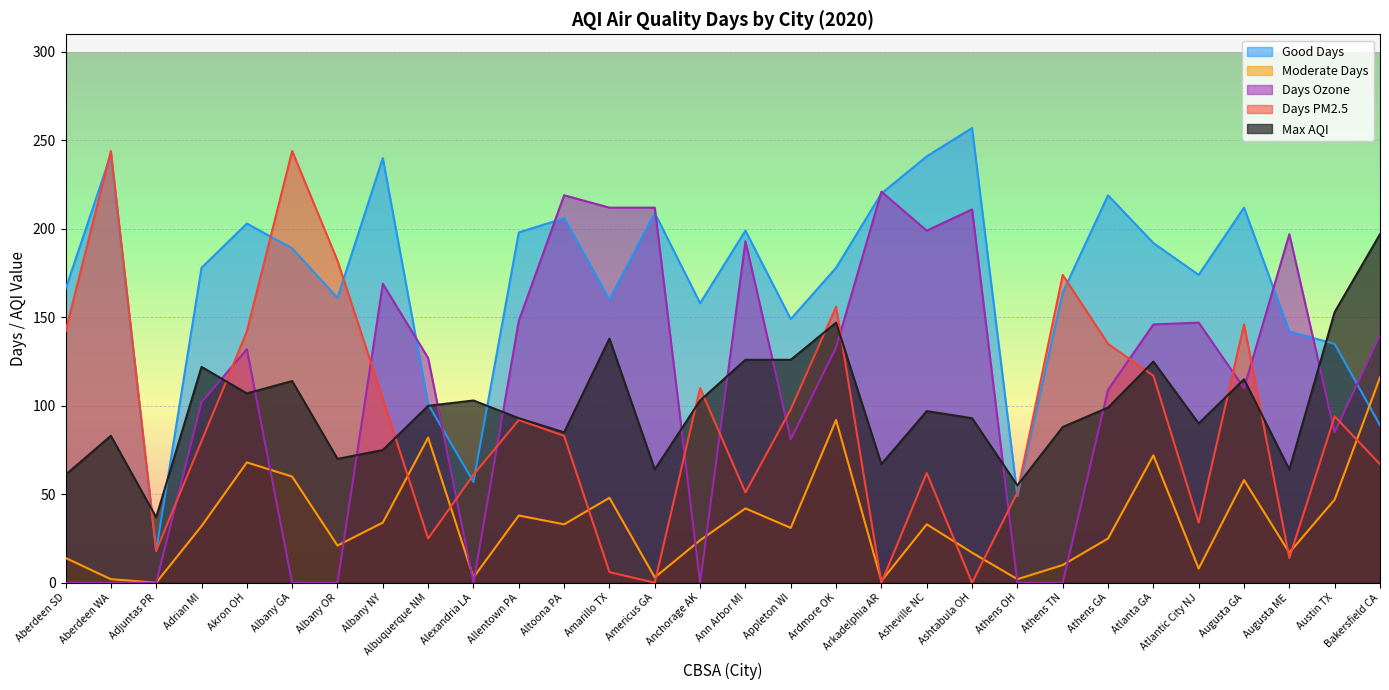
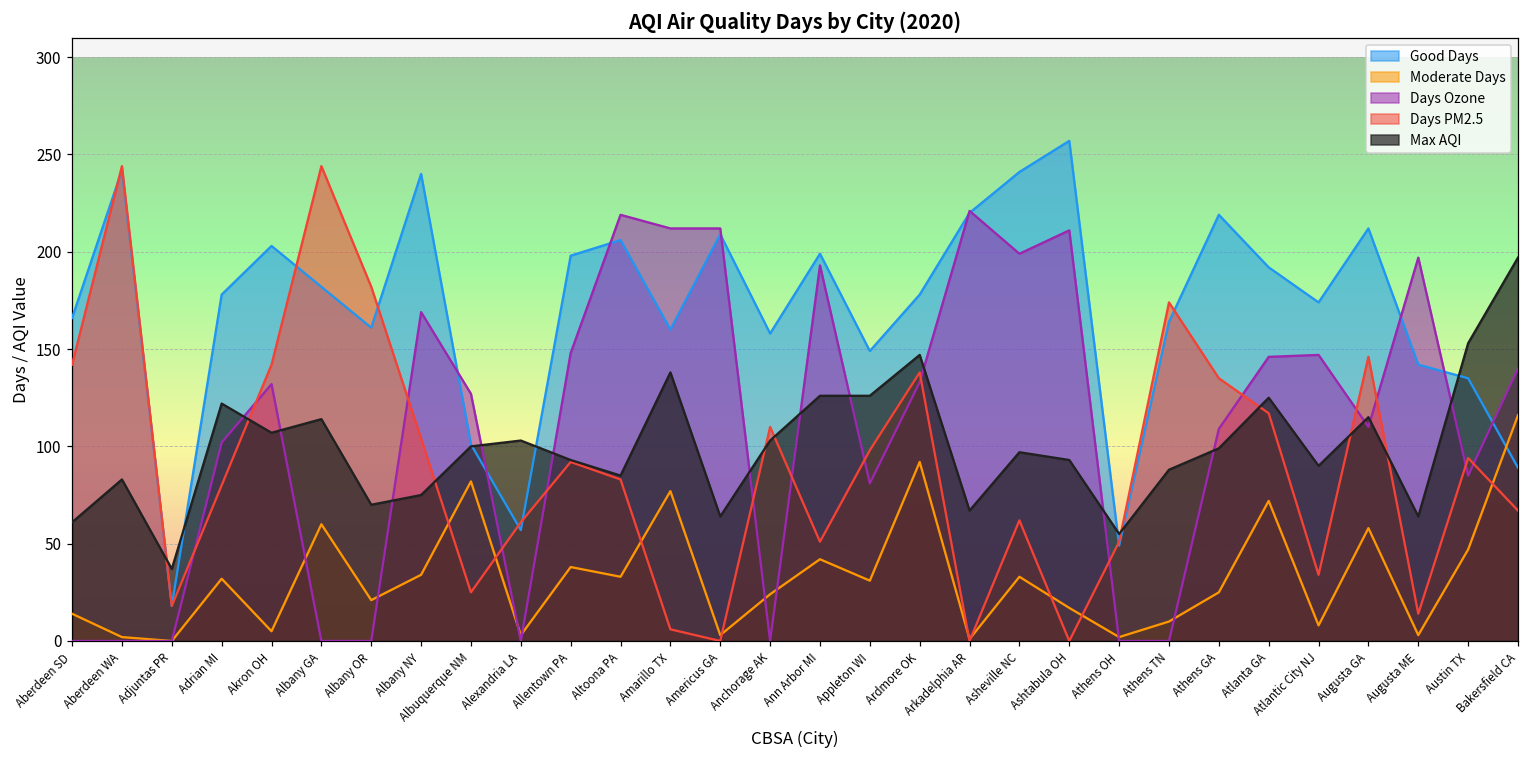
  {
    "Good Days": {
      "Aberdeen SD": 166,
      "Aberdeen WA": 242,
      "Adrian MI": 178,
      "Akron OH": 203,
-     "Albany GA": 189,
+     "Albany GA": 182,
      "Albany OR": 161,
      "Albany NY": 240,
      "Alexandria LA": 57,
      "Allentown PA": 198,
      "Altoona PA": 206,
      "Amarillo TX": 160,
      "Americus GA": 209,
      "Anchorage AK": 158,
      "Ann Arbor MI": 199,
      "Appleton WI": 149,
      "Ardmore OK": 178,
      "Asheville NC": 241,
      "Ashtabula OH": 257,
      "Athens OH": 49,
      "Athens TN": 164,
      "Athens GA": 219,
      "Atlanta GA": 192,
      "Atlantic City NJ": 174,
      "Augusta GA": 212,
      "Augusta ME": 142,
      "Austin TX": 135,
      "Bakersfield CA": 89
    },
    "Moderate Days": {
      "Aberdeen SD": 14,
      "Aberdeen WA": 2,
      "Adrian MI": 32,
-     "Akron OH": 68,
+     "Akron OH": 5,
      "Albany GA": 60,
      "Albany OR": 21,
      "Albany NY": 34,
      "Albuquerque NM": 82,
      "Alexandria LA": 3,
      "Allentown PA": 38,
      "Altoona PA": 33,
-     "Amarillo TX": 48,
+     "Amarillo TX": 77,
      "Americus GA": 3,
      "Anchorage AK": 24,
      "Ann Arbor MI": 42,
      "Appleton WI": 31,
      "Ardmore OK": 92,
      "Asheville NC": 33,
      "Ashtabula OH": 17,
      "Athens OH": 2,
      "Athens TN": 10,
      "Athens GA": 25,
      "Atlanta GA": 72,
      "Atlantic City NJ": 8,
      "Augusta GA": 58,
-     "Augusta ME": 17,
+     "Augusta ME": 3,
      "Austin TX": 47,
      "Bakersfield CA": 116
    },
    "Days Ozone": {
      "Aberdeen SD": 0,
      "Aberdeen WA": 0,
      "Adrian MI": 102,
      "Akron OH": 132,
      "Albany GA": 0,
      "Albany OR": 0,
      "Albany NY": 169,
      "Albuquerque NM": 127,
      "Alexandria LA": 0,
      "Allentown PA": 148,
      "Altoona PA": 219,
      "Amarillo TX": 212,
      "Americus GA": 212,
      "Anchorage AK": 0,
      "Ann Arbor MI": 193,
      "Appleton WI": 81,
      "Ardmore OK": 133,
      "Asheville NC": 199,
      "Ashtabula OH": 211,
      "Athens OH": 0,
      "Athens TN": 0,
      "Athens GA": 109,
      "Atlanta GA": 146,
      "Atlantic City NJ": 147,
      "Augusta GA": 110,
      "Augusta ME": 197,
      "Austin TX": 85,
      "Bakersfield CA": 140
    },
    "Days PM2.5": {
      "Aberdeen SD": 142,
      "Aberdeen WA": 244,
      "Adrian MI": 80,
      "Akron OH": 142,
      "Albany GA": 244,
      "Albany OR": 182,
      "Albany NY": 104,
      "Albuquerque NM": 25,
      "Alexandria LA": 61,
      "Altoona PA": 83,
      "Amarillo TX": 6,
      "Americus GA": 0,
      "Anchorage AK": 110,
      "Ann Arbor MI": 51,
      "Appleton WI": 98,
-     "Ardmore OK": 156,
+     "Ardmore OK": 138,
      "Asheville NC": 62,
      "Ashtabula OH": 0,
      "Athens OH": 51,
      "Athens TN": 174,
      "Athens GA": 135,
      "Atlanta GA": 117,
      "Atlantic City NJ": 34,
      "Augusta GA": 146,
      "Augusta ME": 14,
      "Austin TX": 94,
      "Bakersfield CA": 67
    },
    "Max AQI": {
      "Aberdeen SD": 61,
      "Aberdeen WA": 83,
      "Adjuntas PR": 37,
      "Adrian MI": 122,
      "Akron OH": 107,
      "Albany GA": 114,
      "Albany OR": 70,
      "Albany NY": 75,
      "Alexandria LA": 103,
      "Altoona PA": 85,
      "Amarillo TX": 138,
      "Americus GA": 64,
      "Anchorage AK": 103,
      "Ann Arbor MI": 126,
      "Appleton WI": 126,
      "Ardmore OK": 147,
      "Arkadelphia AR": 67,
      "Asheville NC": 97,
      "Ashtabula OH": 93,
      "Athens OH": 55,
      "Athens TN": 88,
      "Athens GA": 99,
      "Atlanta GA": 125,
      "Atlantic City NJ": 90,
      "Augusta GA": 115,
      "Augusta ME": 64,
      "Austin TX": 153,
      "Bakersfield CA": 197
    }
  }
